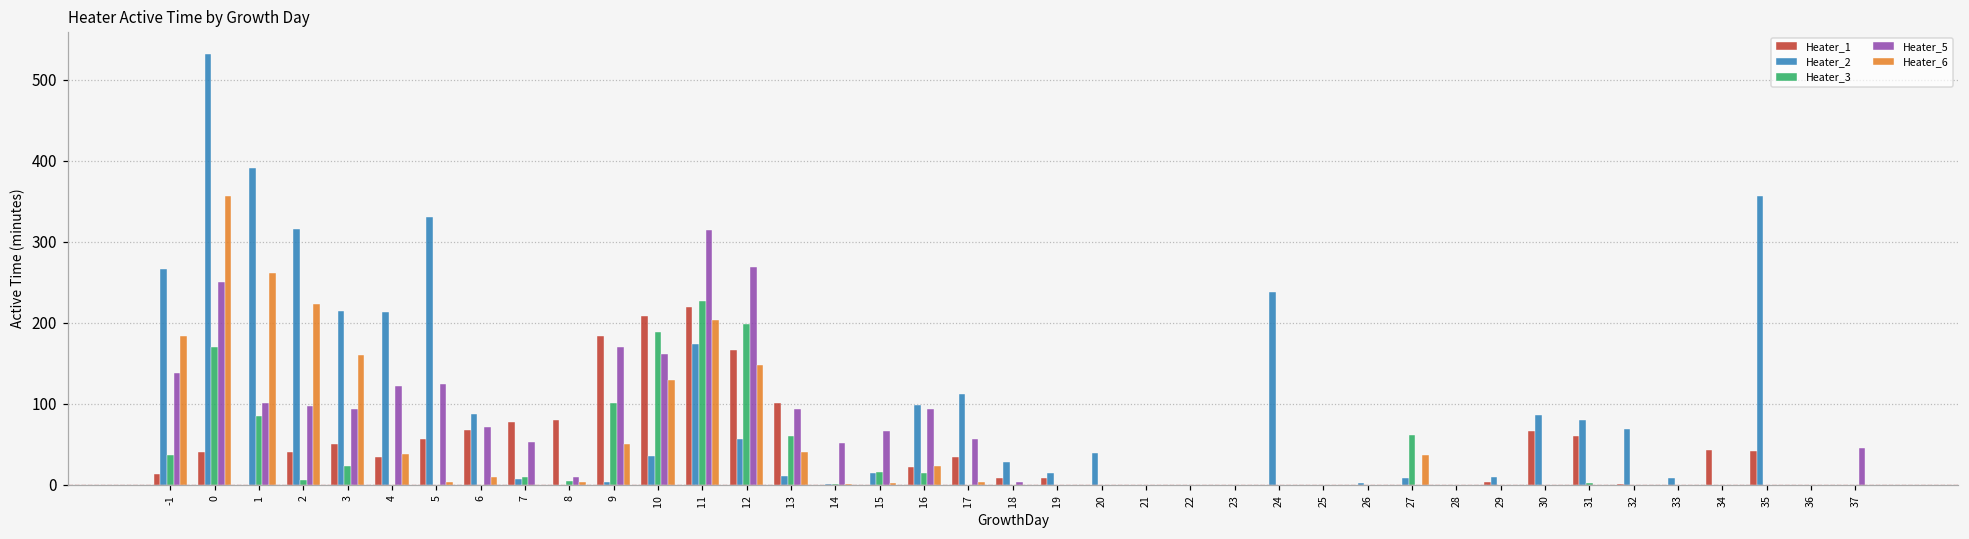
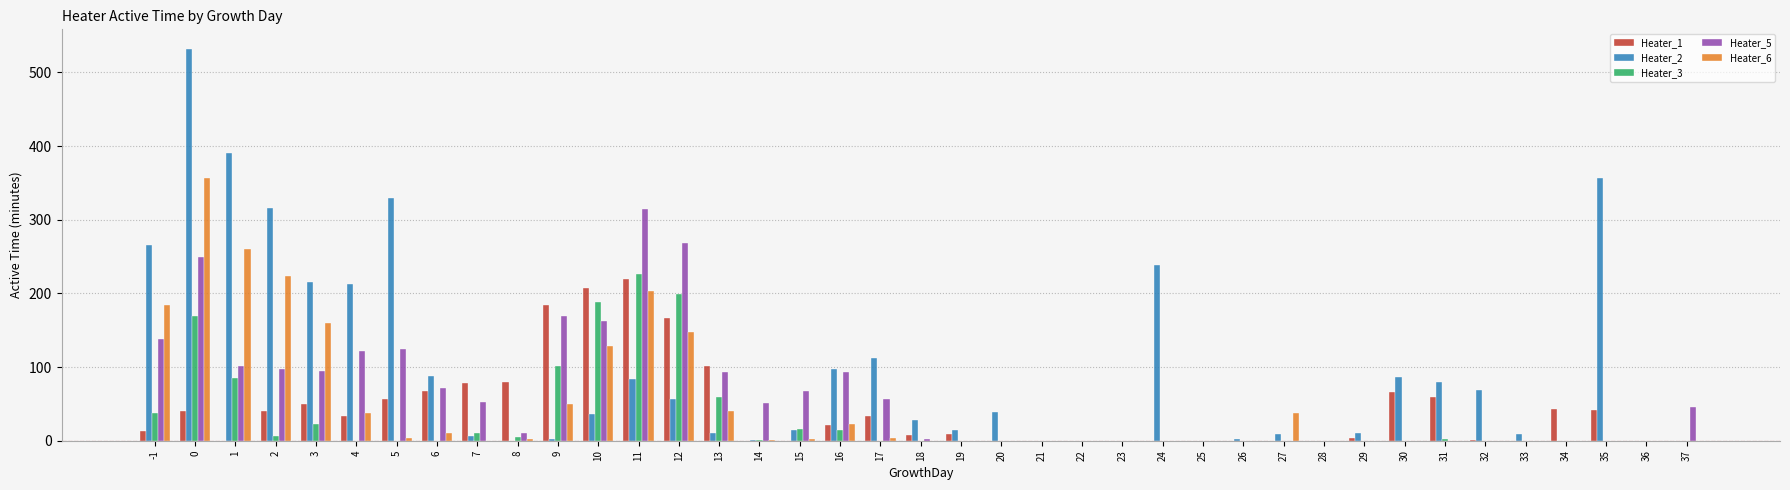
  {
    "Heater_1": {
      "-1": 10,
      "0": 40,
      "1": 0,
      "2": 40,
      "3": 50,
      "4": 30,
      "5": 60,
      "6": 70,
      "7": 80,
      "8": 80,
      "9": 180,
      "10": 210,
      "11": 220,
      "12": 170,
      "13": 100,
      "14": 0,
      "15": 0,
      "16": 20,
      "17": 30,
      "18": 10,
      "19": 10,
      "20": 0,
      "21": 0,
      "22": 0,
      "23": 0,
      "24": 0,
      "25": 0,
      "26": 0,
      "27": 0,
      "28": 0,
      "29": 0,
      "30": 70,
      "31": 60,
      "33": 0,
      "34": 40,
      "35": 40,
      "36": 0,
      "37": 0
    },
    "Heater_2": {
      "-1": 270,
      "0": 530,
      "1": 390,
      "2": 320,
      "3": 220,
      "4": 210,
      "5": 330,
      "6": 90,
      "7": 10,
      "8": 0,
      "10": 40,
-     "11": 170,
+     "11": 80,
      "12": 60,
      "13": 10,
      "15": 10,
      "16": 100,
      "17": 110,
      "18": 30,
      "19": 10,
      "20": 40,
      "21": 0,
      "22": 0,
      "23": 0,
      "24": 240,
      "25": 0,
      "27": 10,
      "28": 0,
      "29": 10,
      "30": 90,
      "31": 80,
      "32": 70,
      "33": 10,
      "34": 0,
      "35": 360,
      "36": 0,
      "37": 0
    },
    "Heater_3": {
      "-1": 40,
      "0": 170,
      "1": 90,
      "2": 10,
      "3": 20,
      "4": 0,
      "5": 0,
      "6": 0,
      "7": 10,
      "8": 10,
      "9": 100,
      "10": 190,
      "11": 230,
      "12": 200,
      "13": 60,
      "15": 20,
      "16": 20,
      "17": 0,
      "18": 0,
      "19": 0,
      "20": 0,
      "21": 0,
      "22": 0,
      "23": 0,
      "24": 0,
      "25": 0,
      "26": 0,
-     "27": 60,
+     "27": 0,
      "28": 0,
      "29": 0,
      "30": 0,
      "32": 0,
      "33": 0,
      "34": 0,
      "35": 0,
      "36": 0,
      "37": 0
    },
    "Heater_5": {
      "-1": 140,
      "0": 250,
      "1": 100,
      "2": 100,
      "3": 90,
      "4": 120,
      "5": 130,
      "6": 70,
      "7": 50,
      "8": 10,
      "9": 170,
      "10": 160,
      "11": 320,
      "12": 270,
      "13": 90,
      "14": 50,
      "15": 70,
      "16": 90,
      "17": 60,
      "19": 0,
      "20": 0,
      "21": 0,
      "22": 0,
      "23": 0,
      "24": 0,
      "25": 0,
      "26": 0,
      "27": 0,
      "28": 0,
      "29": 0,
      "30": 0,
      "31": 0,
      "32": 0,
      "33": 0,
      "34": 0,
      "35": 0,
      "36": 0,
      "37": 50
    },
    "Heater_6": {
      "-1": 180,
      "0": 360,
      "1": 260,
      "2": 220,
      "3": 160,
      "4": 40,
      "5": 0,
      "6": 10,
      "7": 0,
      "9": 50,
      "10": 130,
      "11": 200,
      "12": 150,
      "13": 40,
      "16": 20,
      "17": 0,
      "18": 0,
      "19": 0,
      "20": 0,
      "21": 0,
      "22": 0,
      "23": 0,
      "24": 0,
      "25": 0,
      "26": 0,
      "27": 40,
      "28": 0,
      "29": 0,
      "30": 0,
      "31": 0,
      "32": 0,
      "33": 0,
      "34": 0,
      "35": 0,
      "36": 0,
      "37": 0
    }
  }
